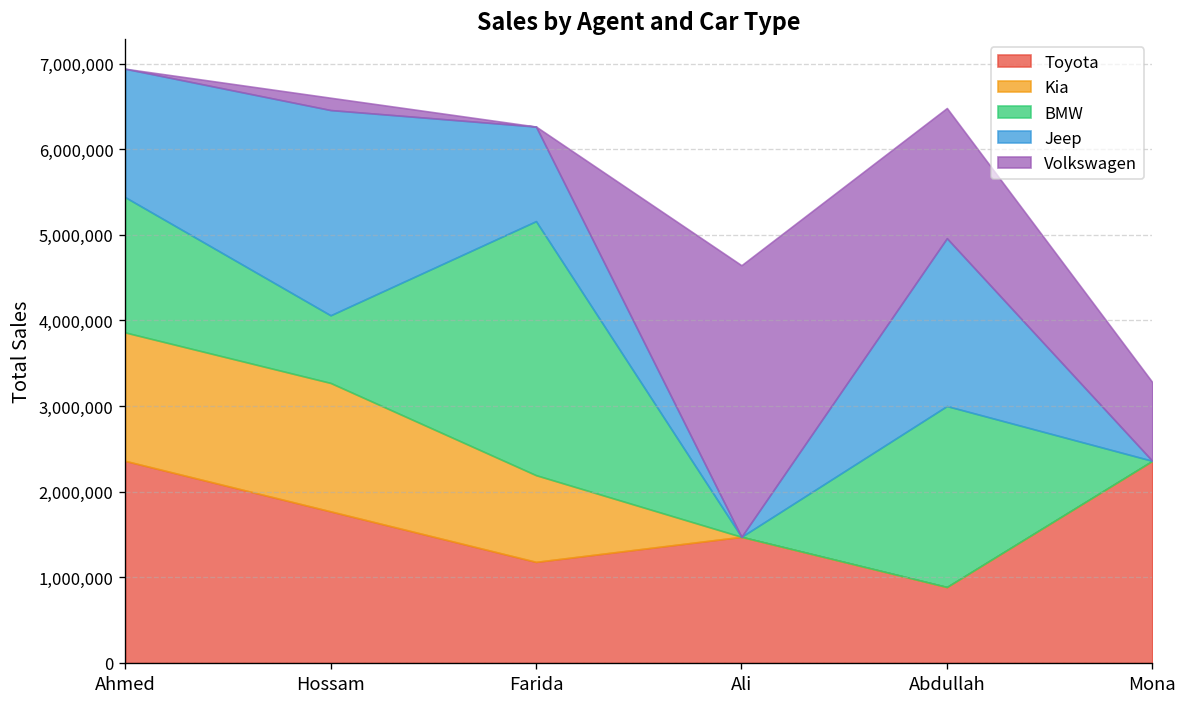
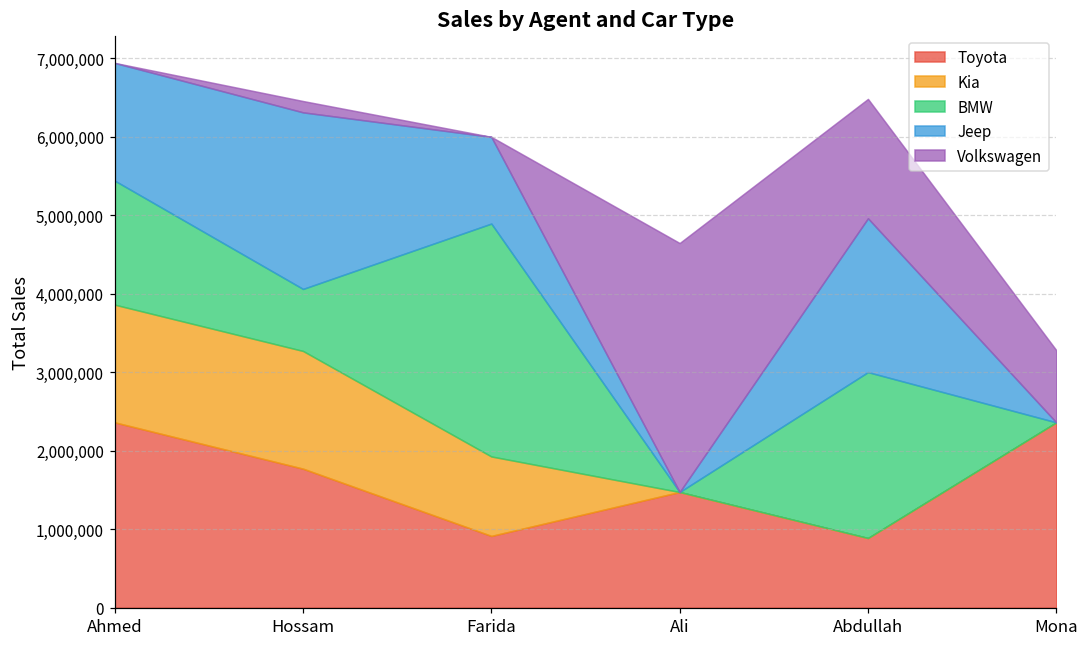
  {
    "Toyota": {
      "Ahmed": "2,400,000",
      "Hossam": "1,800,000",
-     "Farida": "1,200,000"
+     "Farida": "900,000"
    },
    "Kia": {
      "Ahmed": "1,500,000",
      "Hossam": "1,500,000",
      "Farida": "1,000,000"
    },
    "BMW": {
      "Ahmed": "1,600,000",
      "Hossam": "800,000",
      "Farida": "3,000,000",
      "Abdullah": "2,100,000"
    },
    "Jeep": {
-     "Hossam": "2,400,000",
+     "Hossam": "2,300,000",
      "Abdullah": "2,000,000"
    },
    "Volkswagen": {
      "Hossam": "100,000",
      "Ali": "3,200,000",
      "Abdullah": "1,500,000",
      "Mona": "900,000"
    }
  }
